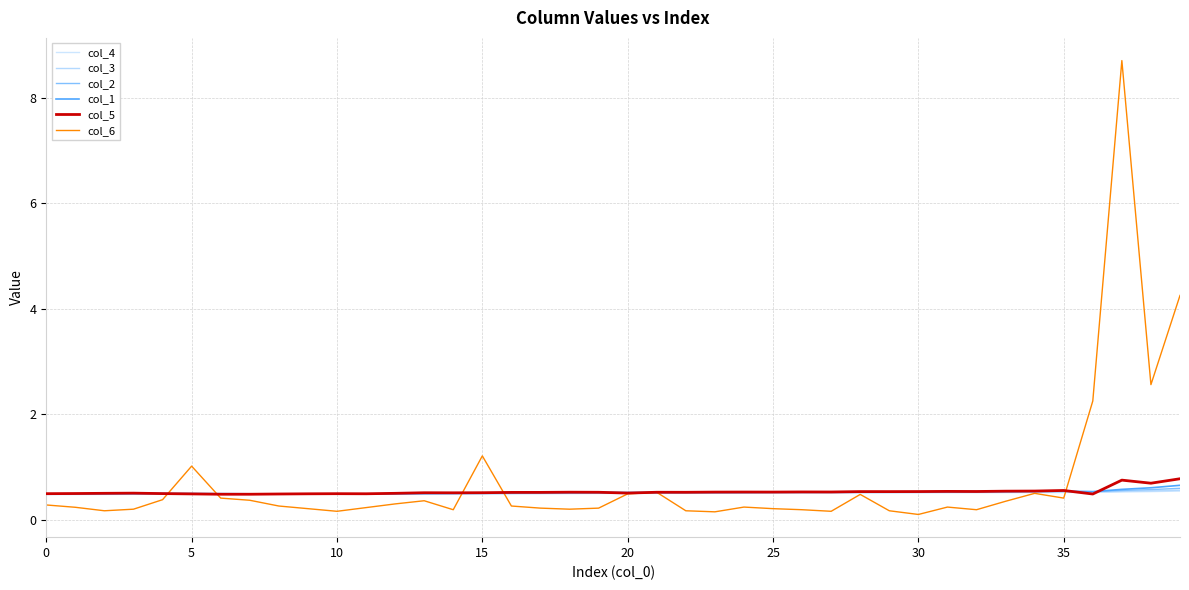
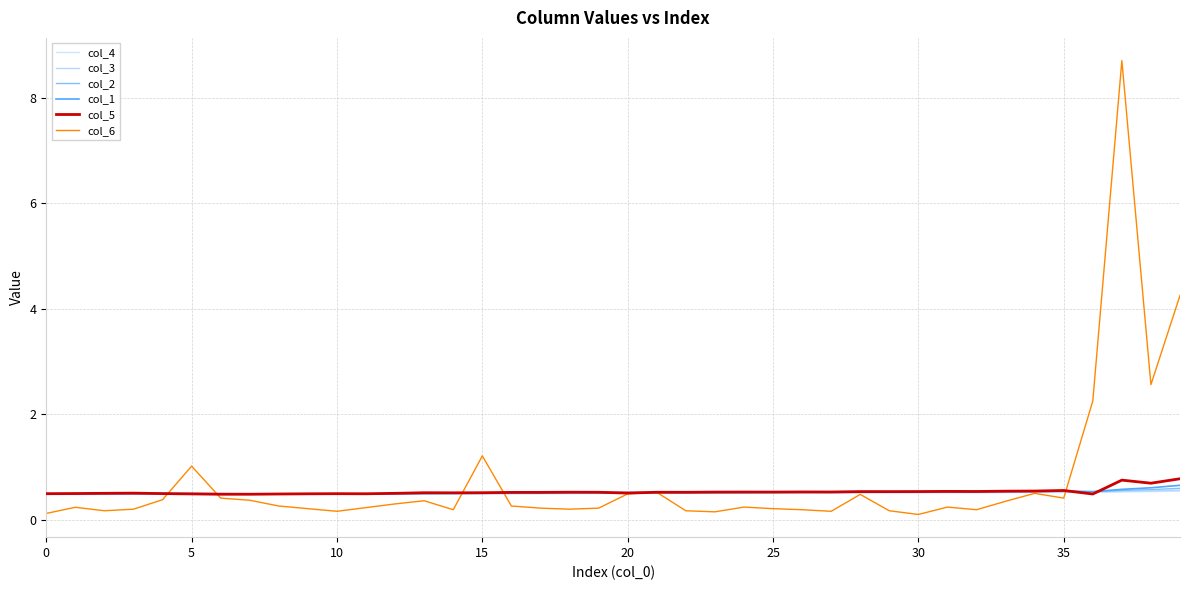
  {
    "col_6": {
-     "0": 0.3,
+     "0": 0.1,
      "5": 1.0,
      "10": 0.2,
      "15": 1.2,
      "25": 0.2,
      "30": 0.1,
      "35": 0.4
    }
  }
